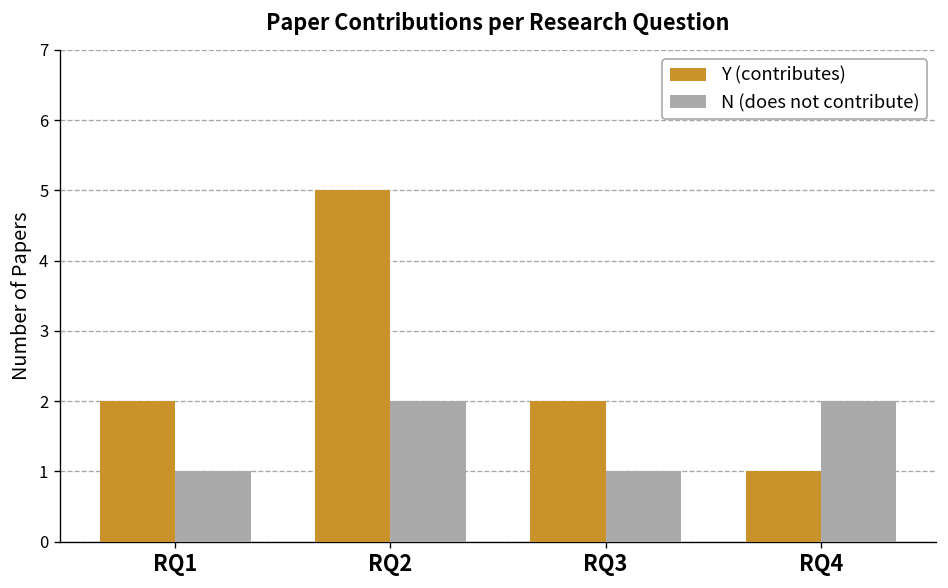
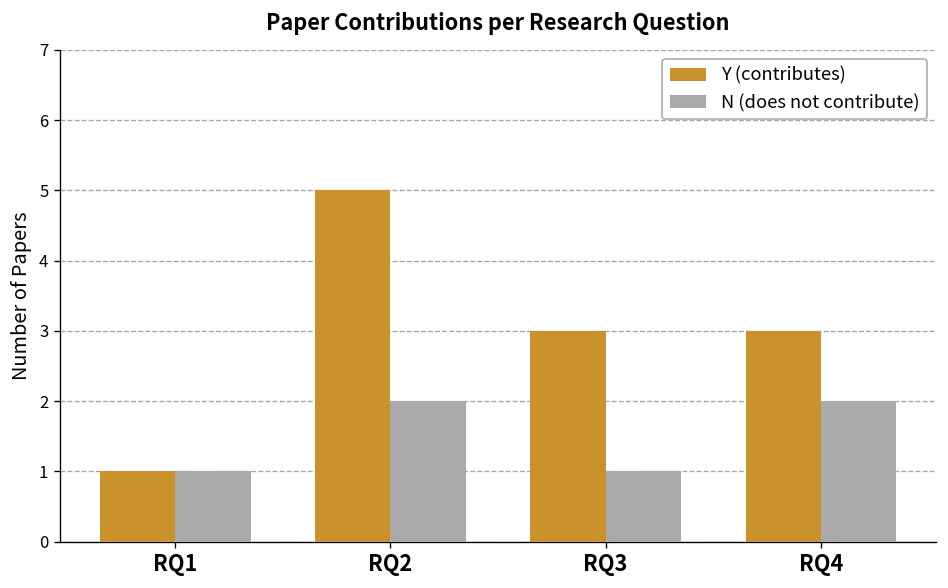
  {
    "Y (contributes)": {
-     "RQ1": 2,
+     "RQ1": 1,
      "RQ2": 5,
-     "RQ3": 2,
-     "RQ4": 1
+     "RQ3": 3,
+     "RQ4": 3
    },
    "N (does not contribute)": {
      "RQ1": 1,
      "RQ2": 2,
      "RQ3": 1,
      "RQ4": 2
    }
  }
